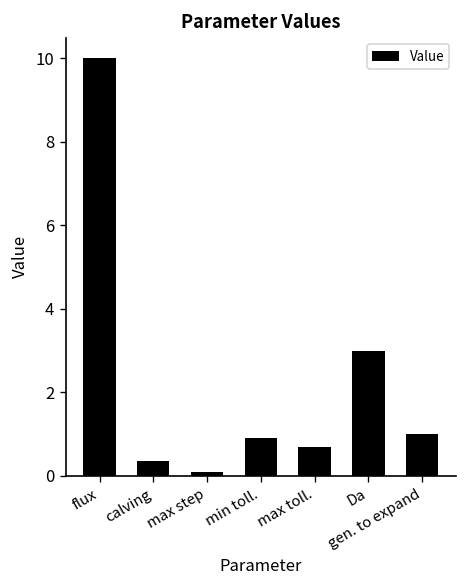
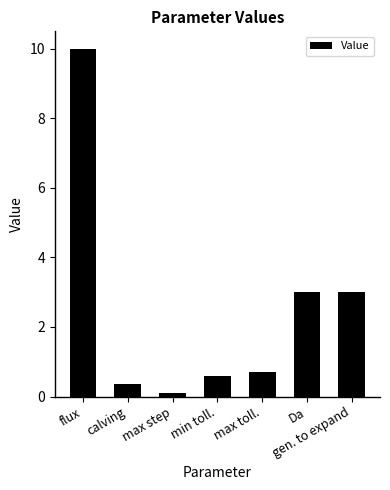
  {
    "flux": 10.0,
    "calving": 0.4,
    "max step": 0.1,
-   "min toll.": 0.9,
+   "min toll.": 0.6,
    "max toll.": 0.7,
    "Da": 3.0,
-   "gen. to expand": 1
+   "gen. to expand": 3
  }
